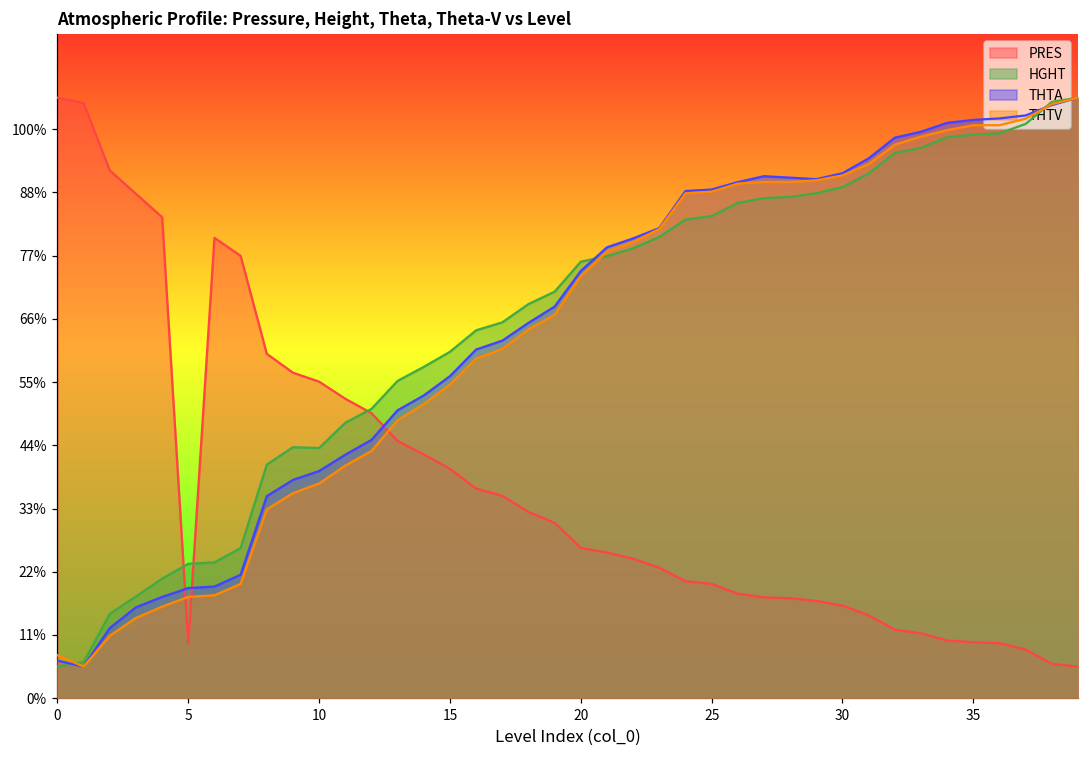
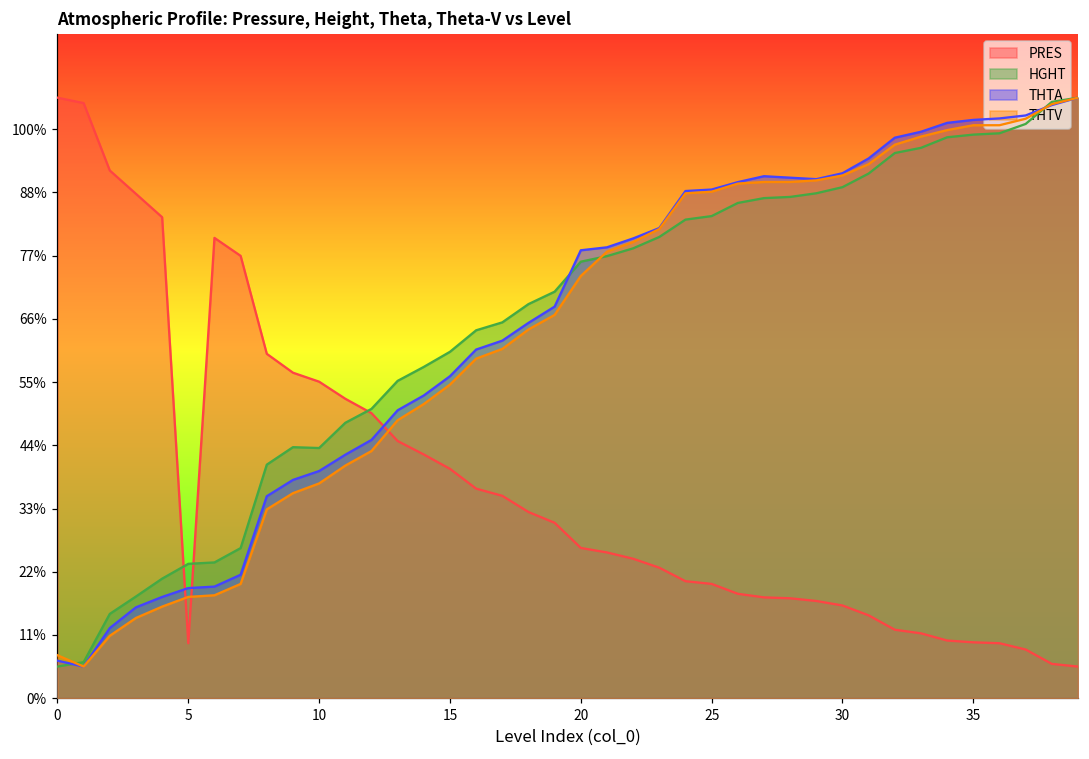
  {
    "PRES": {
      "0": "106%",
      "5": "10%",
      "10": "56%",
      "15": "40%",
      "20": "26%",
      "25": "20%",
      "30": "16%",
      "35": "10%"
    },
    "HGHT": {
      "0": "6%",
      "5": "24%",
      "10": "44%",
      "15": "61%",
      "20": "77%",
      "25": "85%",
      "30": "90%",
      "35": "99%"
    },
    "THTA": {
      "0": "7%",
      "5": "19%",
      "10": "40%",
      "15": "57%",
-     "20": "75%",
+     "20": "79%",
      "35": "102%"
    },
    "THTV": {
      "0": "8%",
      "5": "18%",
      "10": "38%",
      "15": "55%",
      "20": "74%",
      "35": "101%"
    }
  }
